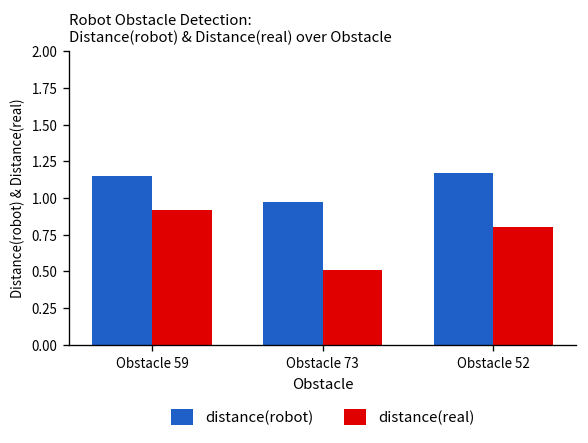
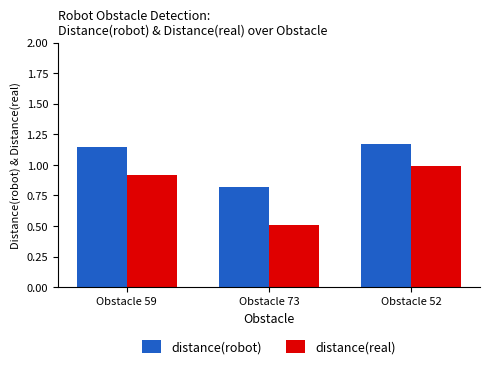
  {
    "distance(robot)": {
      "Obstacle 59": 1.15,
-     "Obstacle 73": 0.97,
+     "Obstacle 73": 0.82,
      "Obstacle 52": 1.17
    },
    "distance(real)": {
      "Obstacle 59": 0.92,
      "Obstacle 73": 0.51,
-     "Obstacle 52": 0.80
+     "Obstacle 52": 0.99
    }
  }
